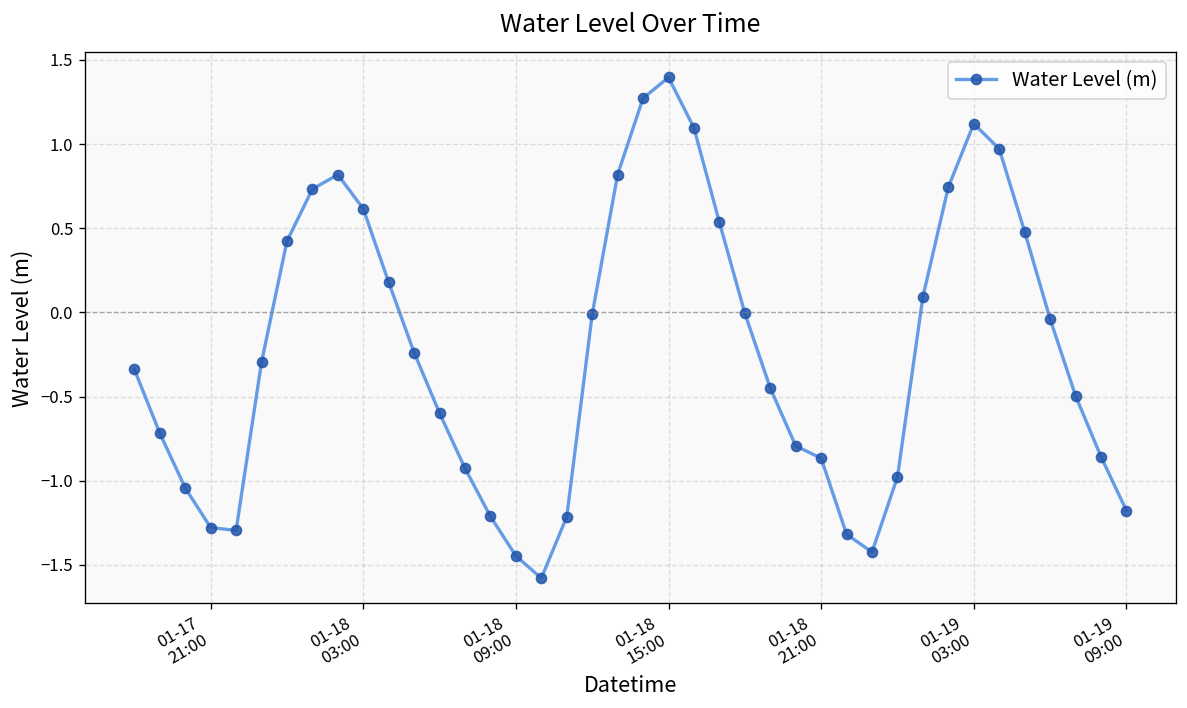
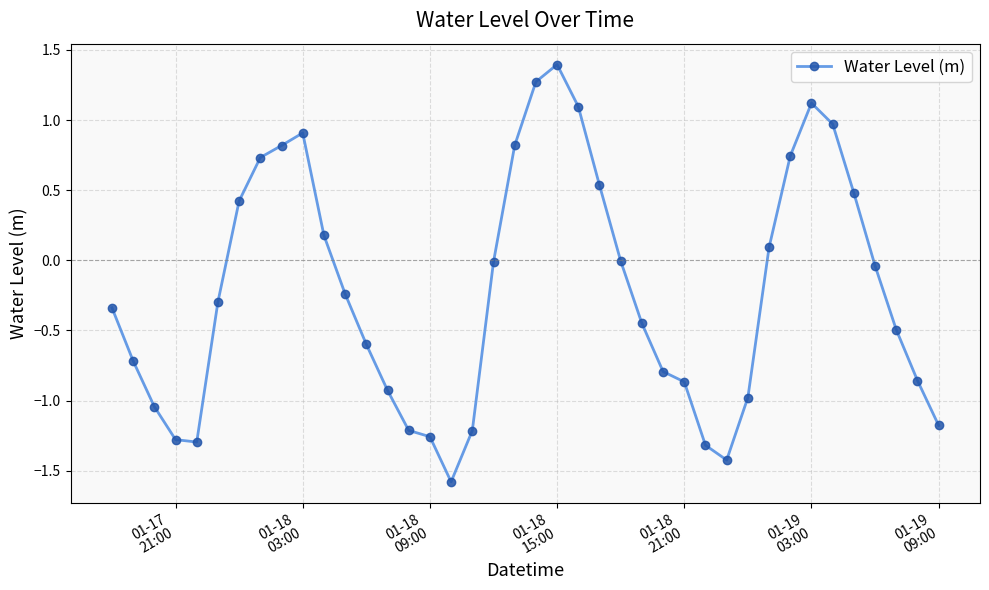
  {
    "01-17 21:00": -1.28,
-   "01-18 03:00": 0.62,
-   "01-18 09:00": -1.45,
+   "01-18 03:00": 0.91,
+   "01-18 09:00": -1.26,
    "01-18 15:00": 1.40,
    "01-18 21:00": -0.87,
    "01-19 03:00": 1.12,
    "01-19 09:00": -1.18
  }
